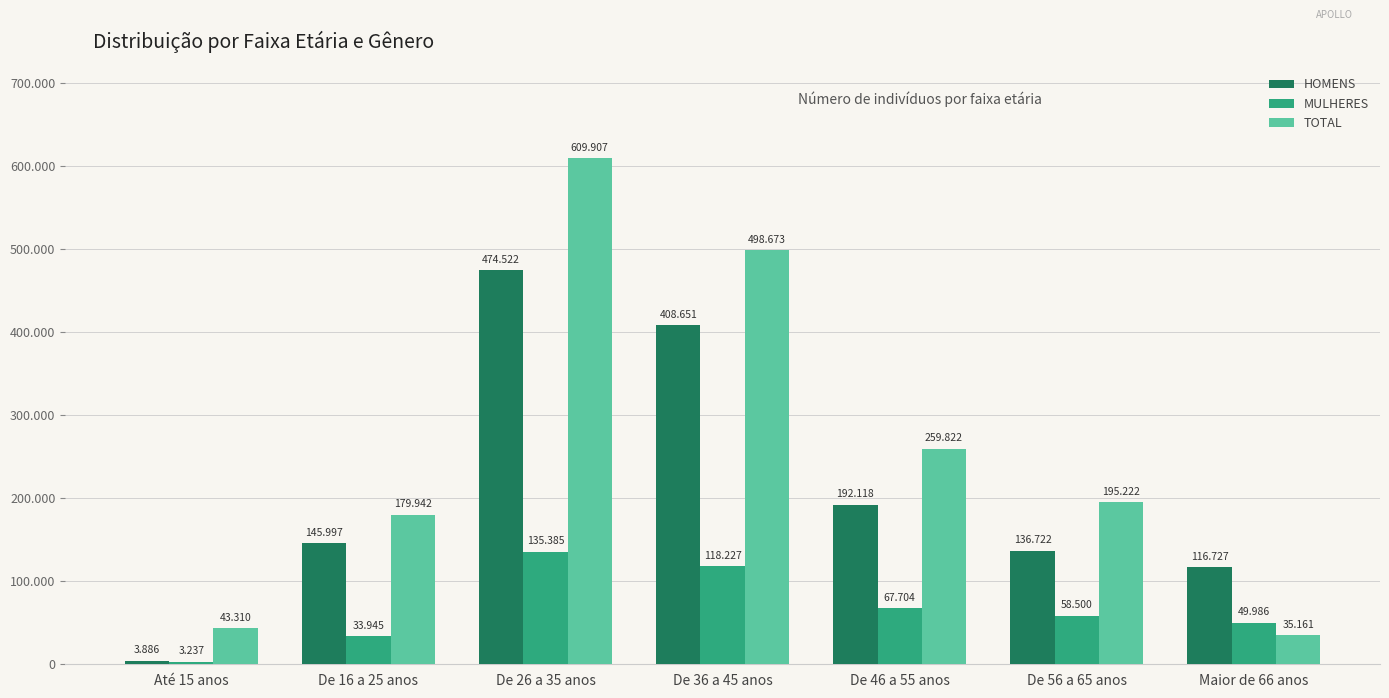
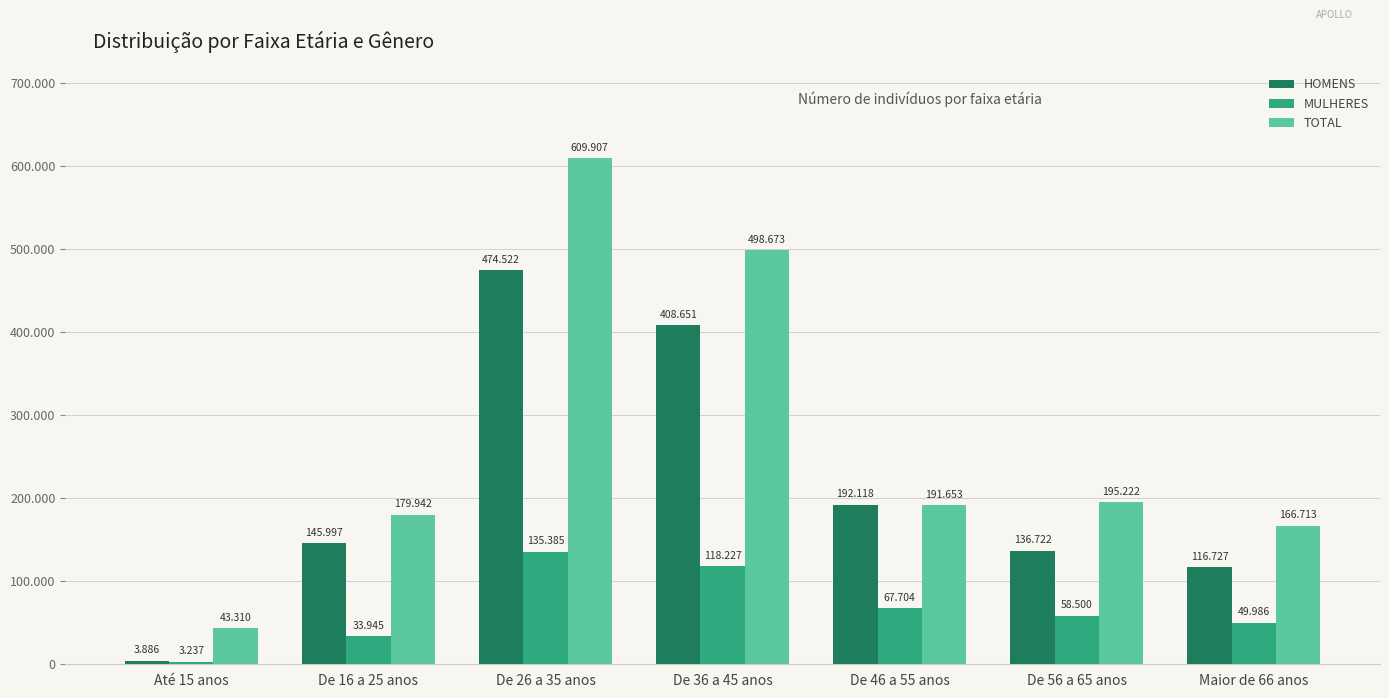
  {
    "TOTAL": {
-     "De 46 a 55 anos": 259.822,
-     "Maior de 66 anos": 35.161
+     "De 46 a 55 anos": 191.653,
+     "Maior de 66 anos": 166.713
    }
  }
